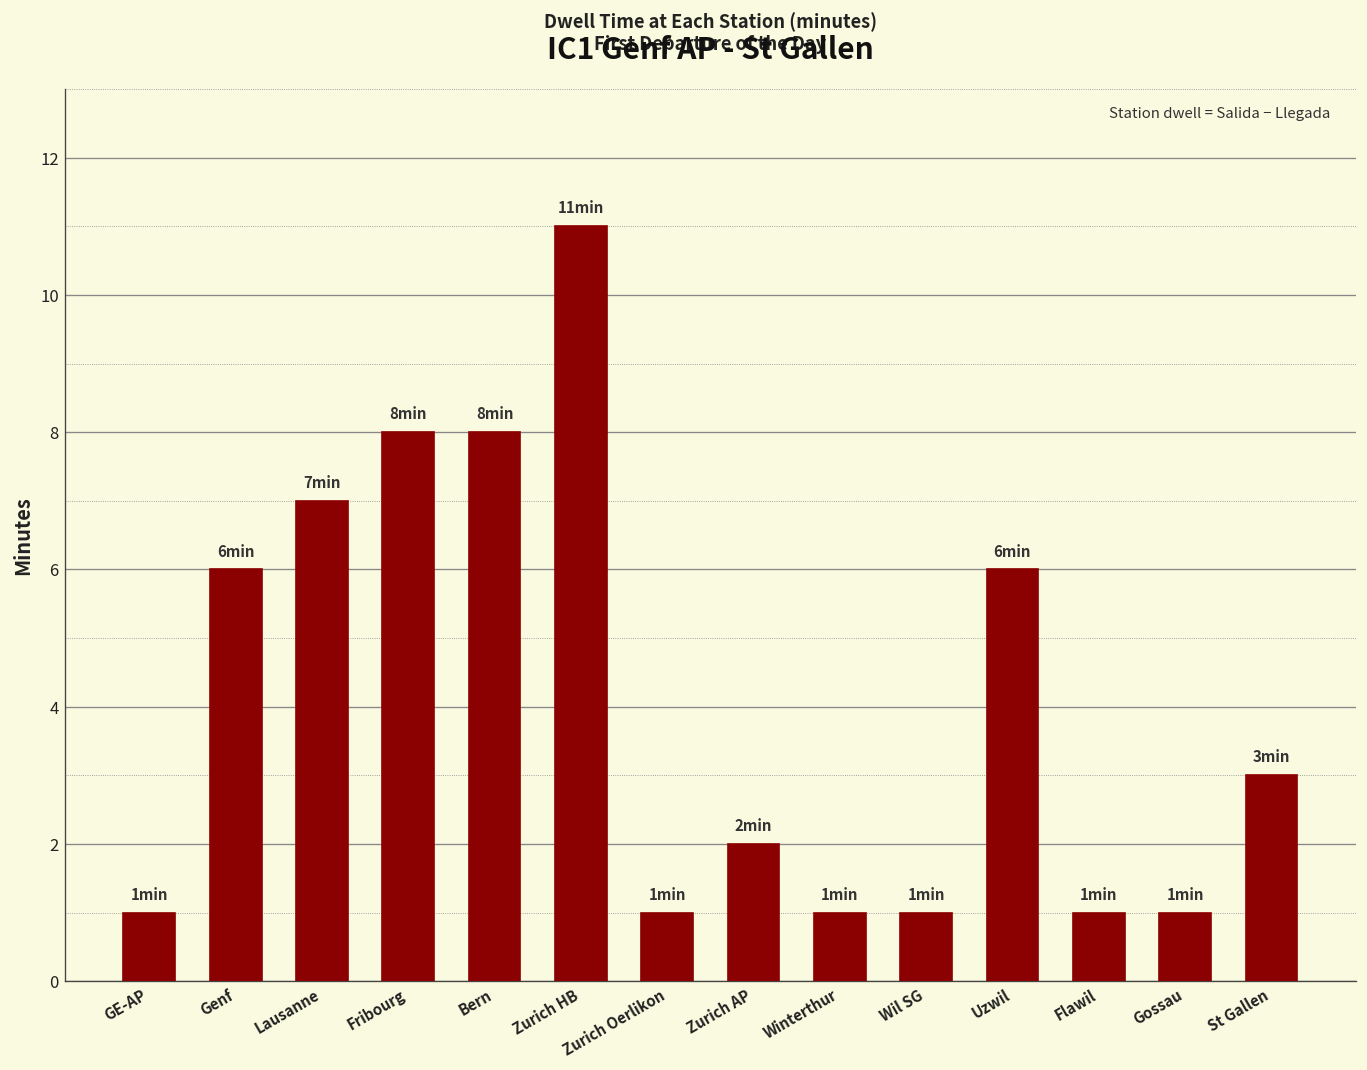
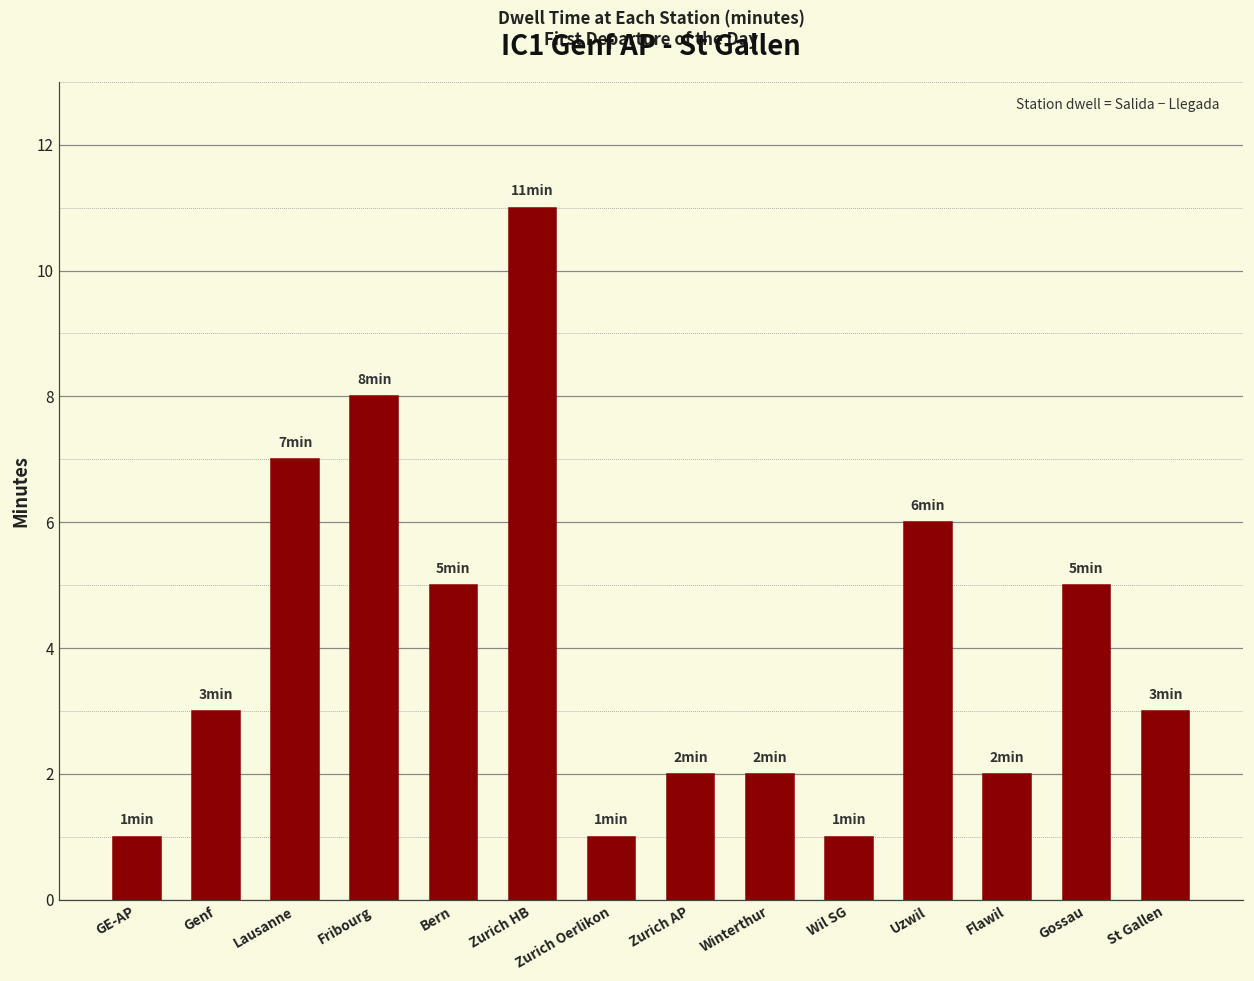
  {
    "GE-AP": 1,
-   "Genf": 6,
+   "Genf": 3,
    "Lausanne": 7,
    "Fribourg": 8,
-   "Bern": 8,
+   "Bern": 5,
    "Zurich HB": 11,
    "Zurich Oerlikon": 1,
    "Zurich AP": 2,
-   "Winterthur": 1,
+   "Winterthur": 2,
    "Wil SG": 1,
    "Uzwil": 6,
-   "Flawil": 1,
-   "Gossau": 1,
+   "Flawil": 2,
+   "Gossau": 5,
    "St Gallen": 3
  }
